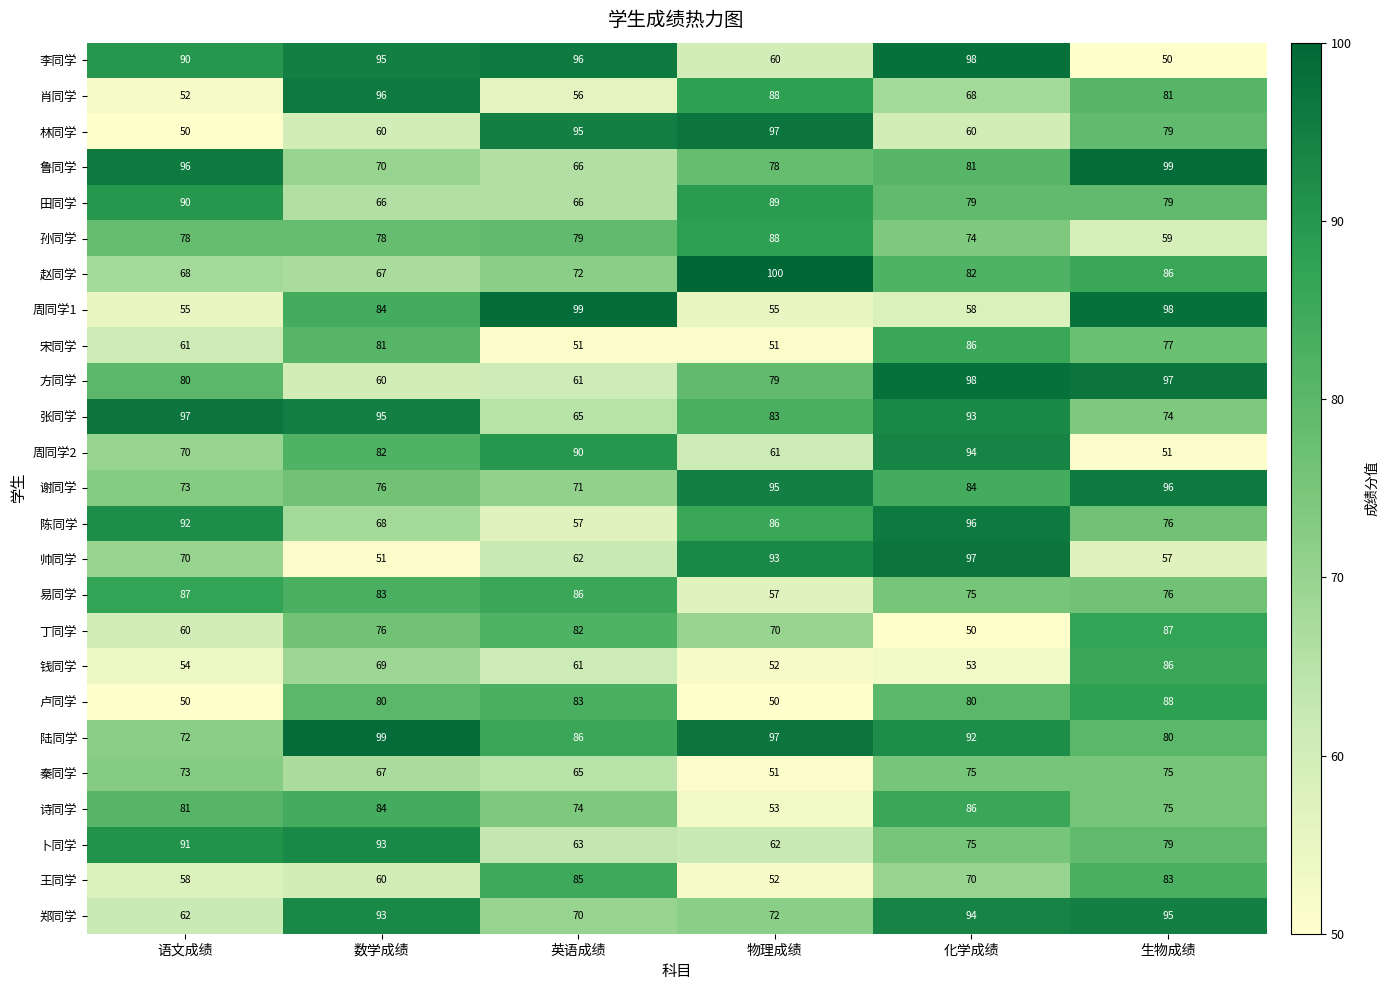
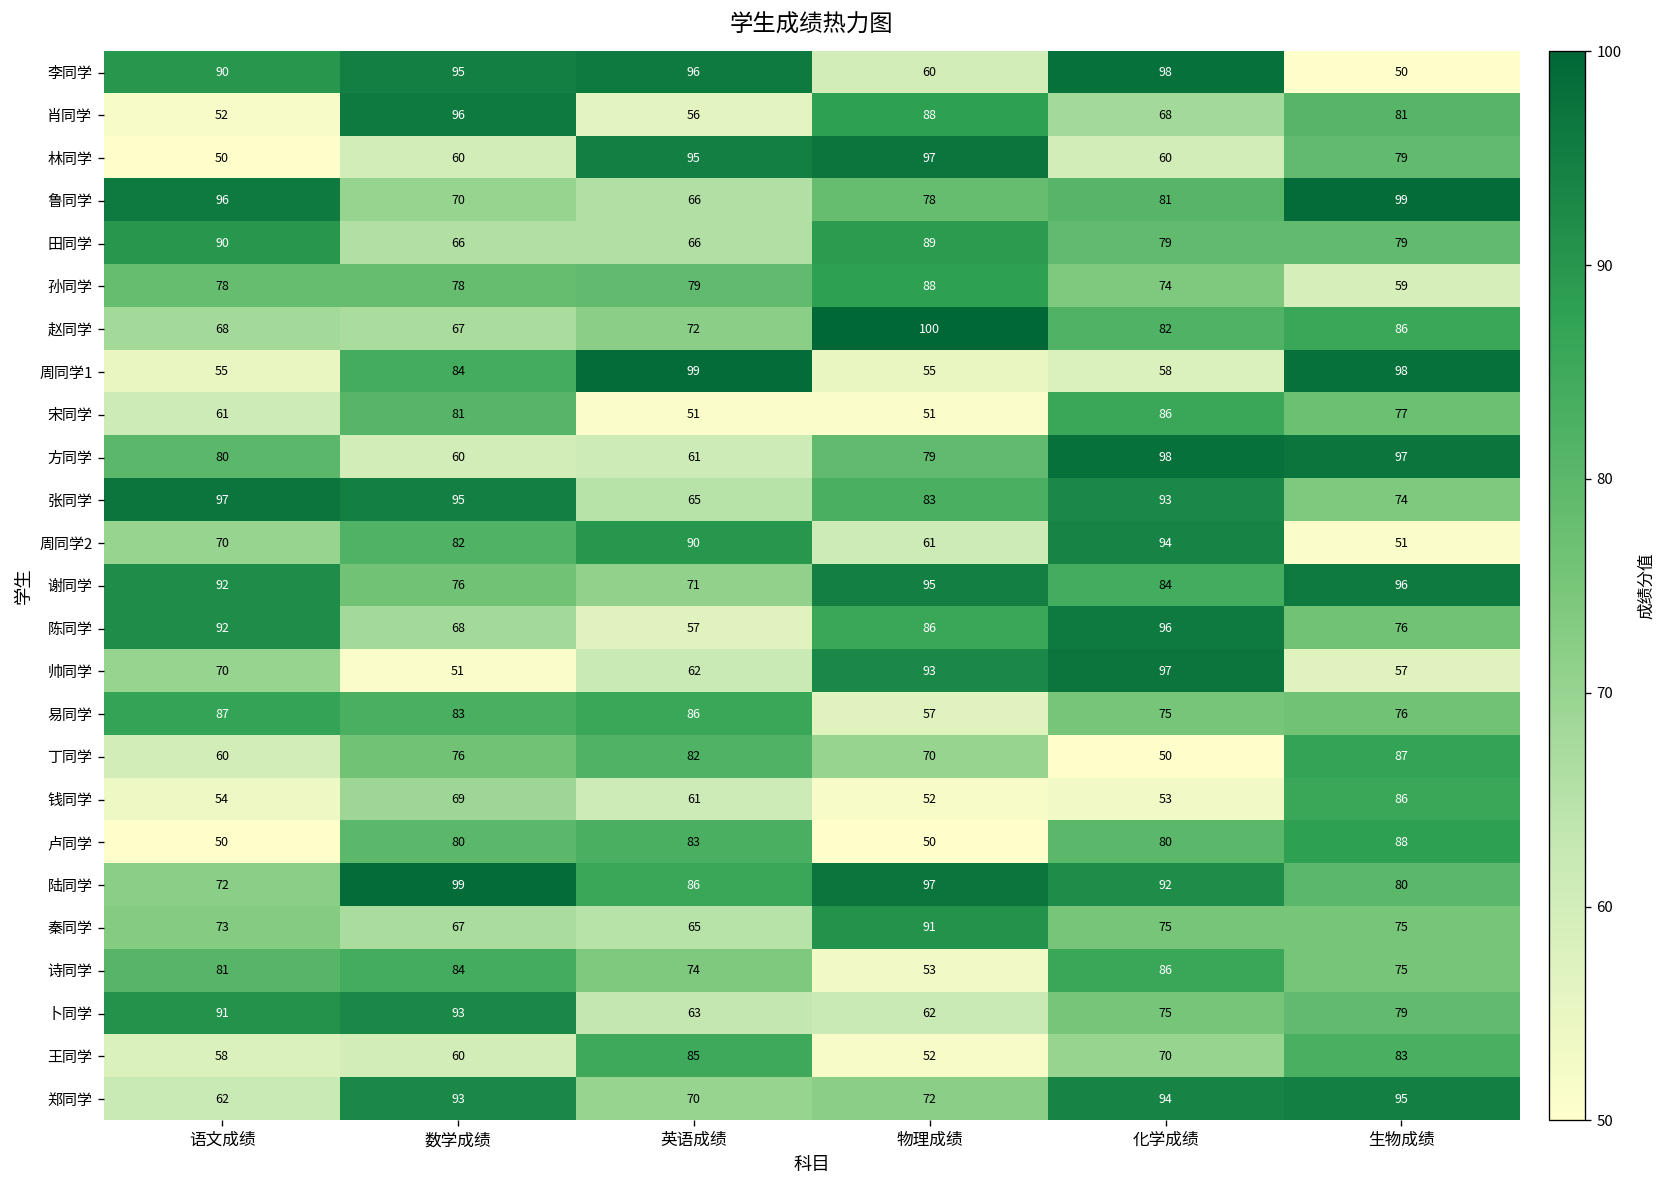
  {
    "李同学": {
      "语文成绩": 90,
      "数学成绩": 95,
      "英语成绩": 96,
      "物理成绩": 60,
      "化学成绩": 98,
      "生物成绩": 50
    },
    "肖同学": {
      "语文成绩": 52,
      "数学成绩": 96,
      "英语成绩": 56,
      "物理成绩": 88,
      "化学成绩": 68,
      "生物成绩": 81
    },
    "林同学": {
      "语文成绩": 50,
      "数学成绩": 60,
      "英语成绩": 95,
      "物理成绩": 97,
      "化学成绩": 60,
      "生物成绩": 79
    },
    "鲁同学": {
      "语文成绩": 96,
      "数学成绩": 70,
      "英语成绩": 66,
      "物理成绩": 78,
      "化学成绩": 81,
      "生物成绩": 99
    },
    "田同学": {
      "语文成绩": 90,
      "数学成绩": 66,
      "英语成绩": 66,
      "物理成绩": 89,
      "化学成绩": 79,
      "生物成绩": 79
    },
    "孙同学": {
      "语文成绩": 78,
      "数学成绩": 78,
      "英语成绩": 79,
      "物理成绩": 88,
      "化学成绩": 74,
      "生物成绩": 59
    },
    "赵同学": {
      "语文成绩": 68,
      "数学成绩": 67,
      "英语成绩": 72,
      "物理成绩": 100,
      "化学成绩": 82,
      "生物成绩": 86
    },
    "周同学1": {
      "语文成绩": 55,
      "数学成绩": 84,
      "英语成绩": 99,
      "物理成绩": 55,
      "化学成绩": 58,
      "生物成绩": 98
    },
    "宋同学": {
      "语文成绩": 61,
      "数学成绩": 81,
      "英语成绩": 51,
      "物理成绩": 51,
      "化学成绩": 86,
      "生物成绩": 77
    },
    "方同学": {
      "语文成绩": 80,
      "数学成绩": 60,
      "英语成绩": 61,
      "物理成绩": 79,
      "化学成绩": 98,
      "生物成绩": 97
    },
    "张同学": {
      "语文成绩": 97,
      "数学成绩": 95,
      "英语成绩": 65,
      "物理成绩": 83,
      "化学成绩": 93,
      "生物成绩": 74
    },
    "周同学2": {
      "语文成绩": 70,
      "数学成绩": 82,
      "英语成绩": 90,
      "物理成绩": 61,
      "化学成绩": 94,
      "生物成绩": 51
    },
    "谢同学": {
-     "语文成绩": 73,
+     "语文成绩": 92,
      "数学成绩": 76,
      "英语成绩": 71,
      "物理成绩": 95,
      "化学成绩": 84,
      "生物成绩": 96
    },
    "陈同学": {
      "语文成绩": 92,
      "数学成绩": 68,
      "英语成绩": 57,
      "物理成绩": 86,
      "化学成绩": 96,
      "生物成绩": 76
    },
    "帅同学": {
      "语文成绩": 70,
      "数学成绩": 51,
      "英语成绩": 62,
      "物理成绩": 93,
      "化学成绩": 97,
      "生物成绩": 57
    },
    "易同学": {
      "语文成绩": 87,
      "数学成绩": 83,
      "英语成绩": 86,
      "物理成绩": 57,
      "化学成绩": 75,
      "生物成绩": 76
    },
    "丁同学": {
      "语文成绩": 60,
      "数学成绩": 76,
      "英语成绩": 82,
      "物理成绩": 70,
      "化学成绩": 50,
      "生物成绩": 87
    },
    "钱同学": {
      "语文成绩": 54,
      "数学成绩": 69,
      "英语成绩": 61,
      "物理成绩": 52,
      "化学成绩": 53,
      "生物成绩": 86
    },
    "卢同学": {
      "语文成绩": 50,
      "数学成绩": 80,
      "英语成绩": 83,
      "物理成绩": 50,
      "化学成绩": 80,
      "生物成绩": 88
    },
    "陆同学": {
      "语文成绩": 72,
      "数学成绩": 99,
      "英语成绩": 86,
      "物理成绩": 97,
      "化学成绩": 92,
      "生物成绩": 80
    },
    "秦同学": {
      "语文成绩": 73,
      "数学成绩": 67,
      "英语成绩": 65,
-     "物理成绩": 51,
+     "物理成绩": 91,
      "化学成绩": 75,
      "生物成绩": 75
    },
    "诗同学": {
      "语文成绩": 81,
      "数学成绩": 84,
      "英语成绩": 74,
      "物理成绩": 53,
      "化学成绩": 86,
      "生物成绩": 75
    },
    "卜同学": {
      "语文成绩": 91,
      "数学成绩": 93,
      "英语成绩": 63,
      "物理成绩": 62,
      "化学成绩": 75,
      "生物成绩": 79
    },
    "王同学": {
      "语文成绩": 58,
      "数学成绩": 60,
      "英语成绩": 85,
      "物理成绩": 52,
      "化学成绩": 70,
      "生物成绩": 83
    },
    "郑同学": {
      "语文成绩": 62,
      "数学成绩": 93,
      "英语成绩": 70,
      "物理成绩": 72,
      "化学成绩": 94,
      "生物成绩": 95
    }
  }
